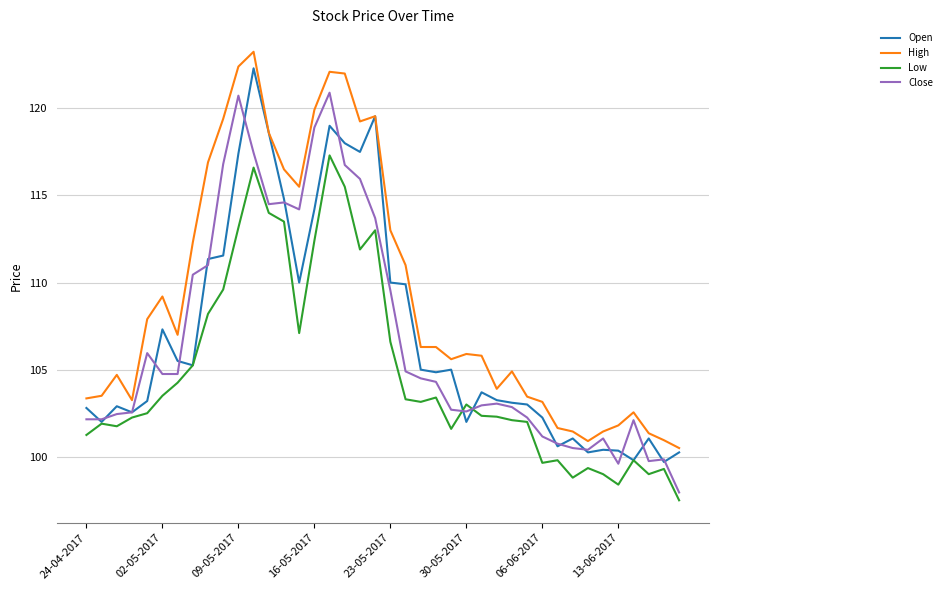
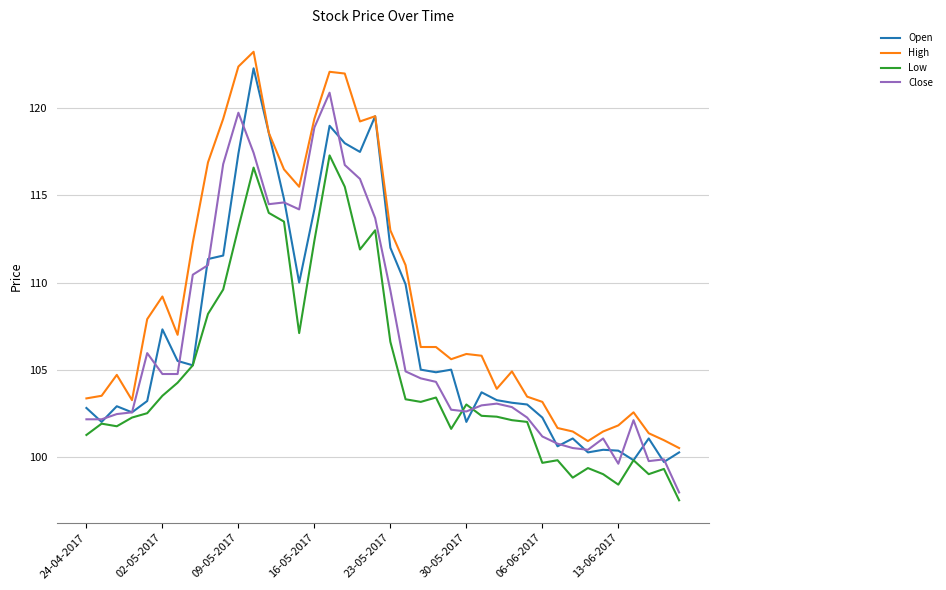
  {
    "Open": {
      "24-04-2017": 102.8,
      "02-05-2017": 107.3,
      "09-05-2017": 117.4,
      "16-05-2017": 114.2,
-     "23-05-2017": 110,
+     "23-05-2017": 112,
      "30-05-2017": 102,
      "06-06-2017": 102.3,
      "13-06-2017": 100.3
    },
    "High": {
      "24-04-2017": 103.3,
      "02-05-2017": 109.2,
      "09-05-2017": 122.4,
-     "16-05-2017": 119.9,
+     "16-05-2017": 119.4,
      "23-05-2017": 113.0,
      "30-05-2017": 105.9,
      "06-06-2017": 103.2,
      "13-06-2017": 101.8
    },
    "Low": {
      "24-04-2017": 101.3,
      "02-05-2017": 103.5,
      "09-05-2017": 113.2,
      "16-05-2017": 112.4,
      "23-05-2017": 106.6,
      "30-05-2017": 103.0,
      "06-06-2017": 99.7,
      "13-06-2017": 98.4
    },
    "Close": {
      "24-04-2017": 102.2,
      "02-05-2017": 104.8,
-     "09-05-2017": 120.7,
+     "09-05-2017": 119.8,
      "16-05-2017": 118.9,
      "23-05-2017": 109.6,
      "30-05-2017": 102.6,
      "06-06-2017": 101.2,
      "13-06-2017": 99.6
    }
  }
